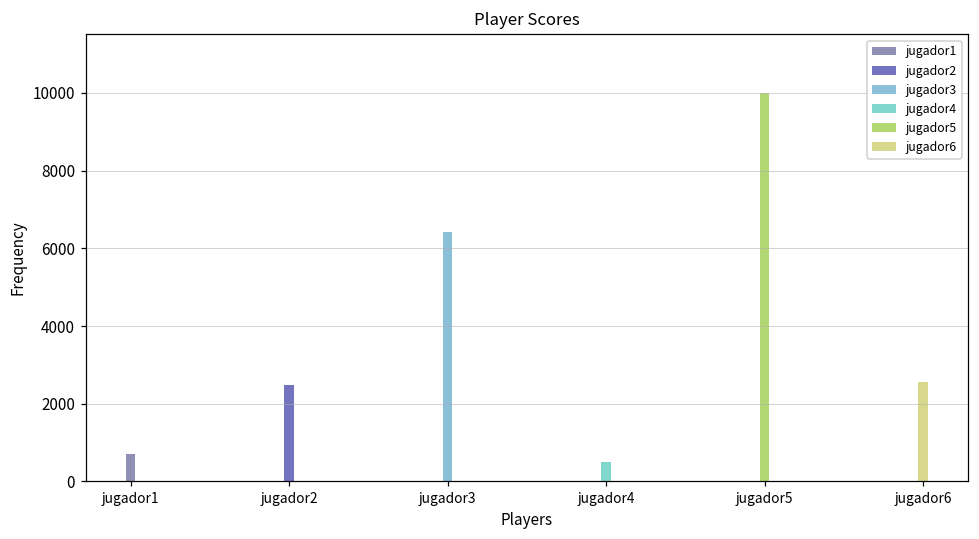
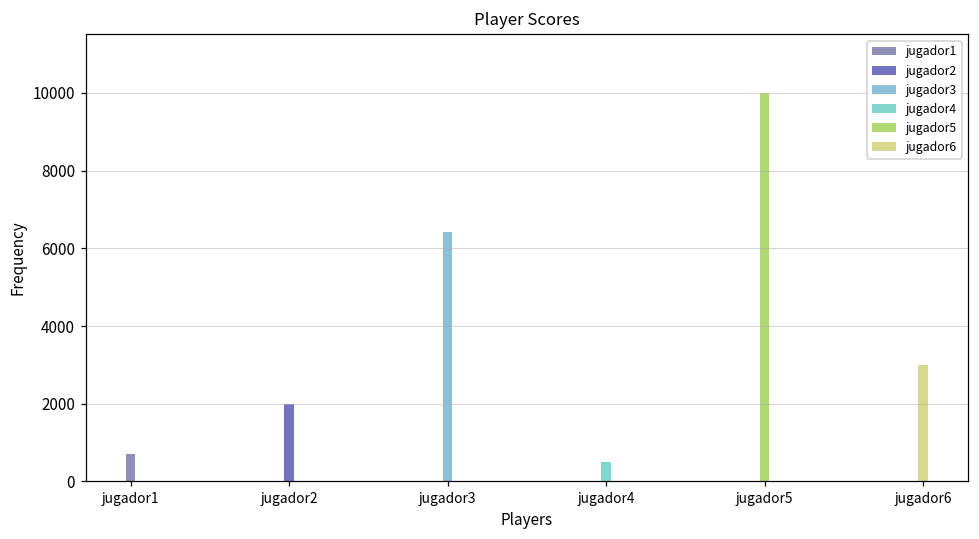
  {
    "jugador1": 700,
-   "jugador2": 2500,
+   "jugador2": 2000,
    "jugador3": 6400,
    "jugador4": 500,
    "jugador5": 10000,
-   "jugador6": 2600
+   "jugador6": 3000
  }
